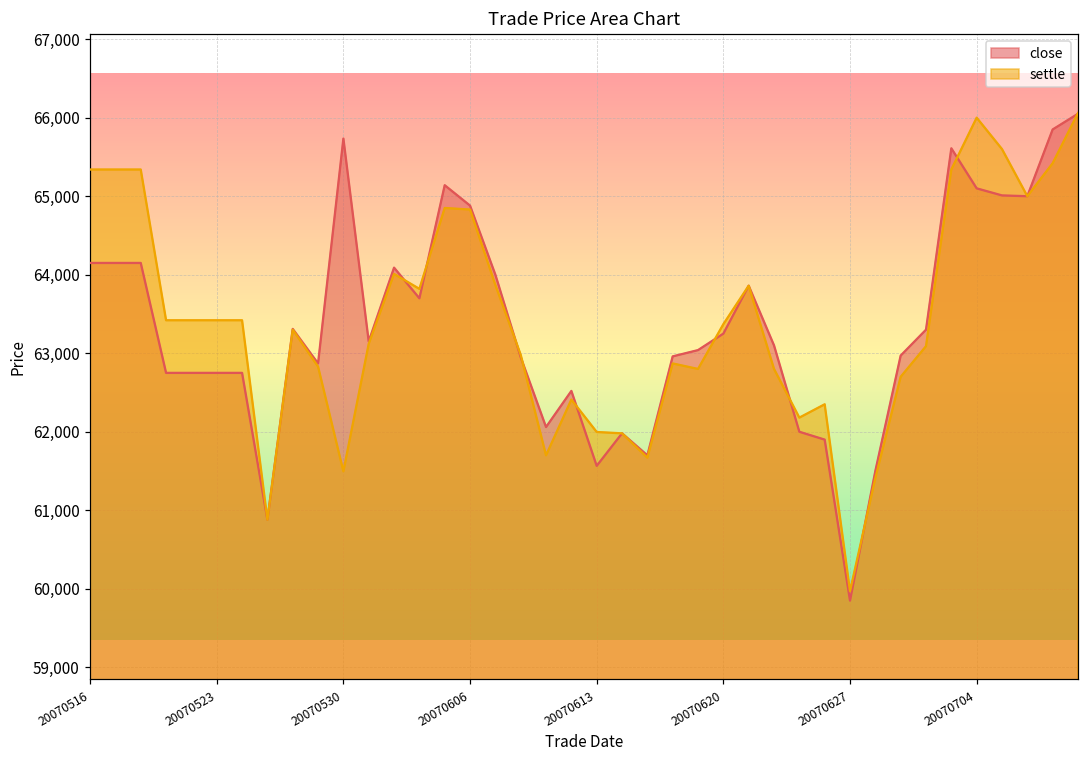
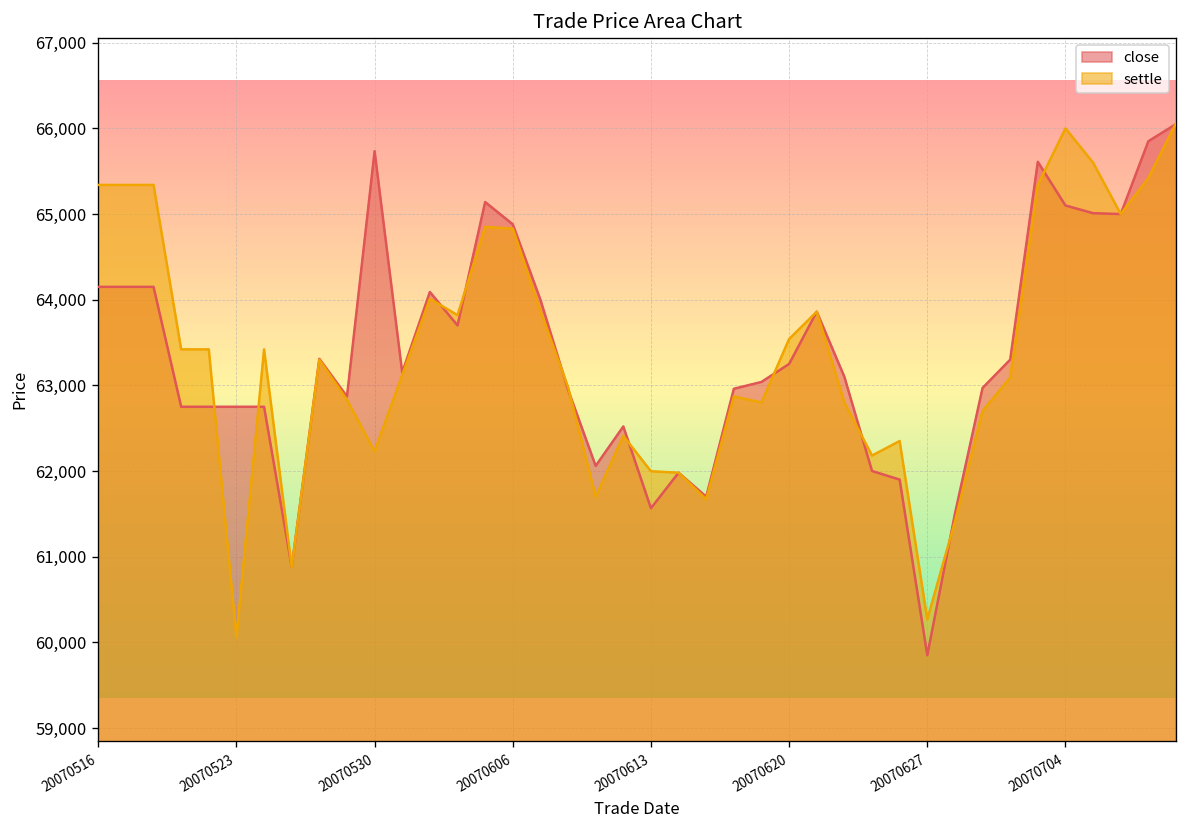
  {
    "close": {
      "20070516": "64,200",
      "20070523": "62,800",
      "20070530": "65,700",
      "20070606": "64,900",
      "20070613": "61,600",
      "20070620": "63,300",
      "20070627": "59,900",
      "20070704": "65,100"
    },
    "settle": {
      "20070516": "65,300",
-     "20070523": "63,400",
-     "20070530": "61,500",
+     "20070523": "60,100",
+     "20070530": "62,200",
      "20070606": "64,800",
      "20070613": "62,000",
-     "20070620": "63,400",
-     "20070627": "60,000",
+     "20070620": "63,500",
+     "20070627": "60,300",
      "20070704": "66,000"
    }
  }
